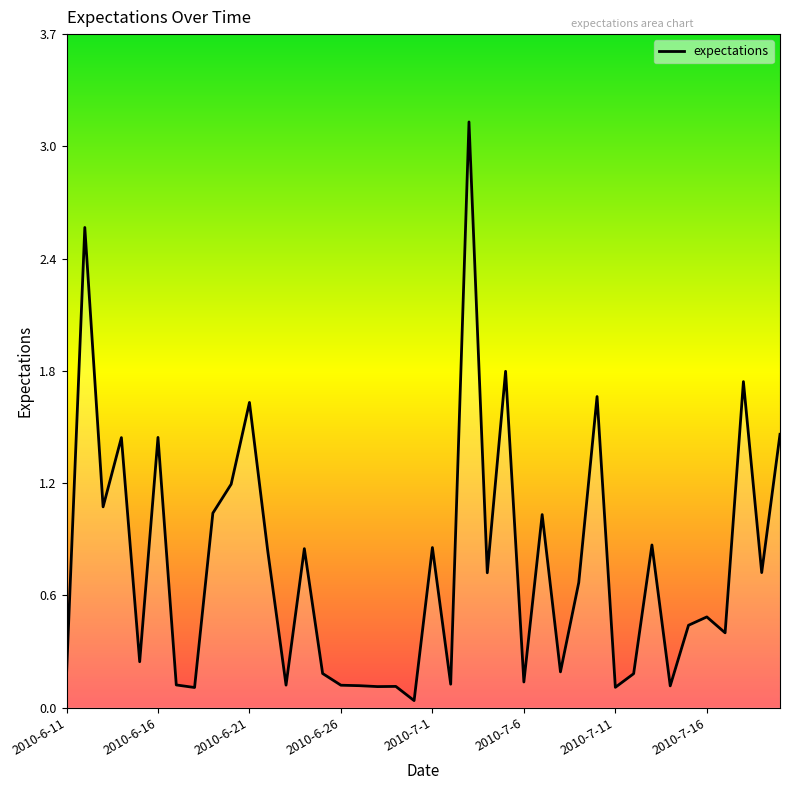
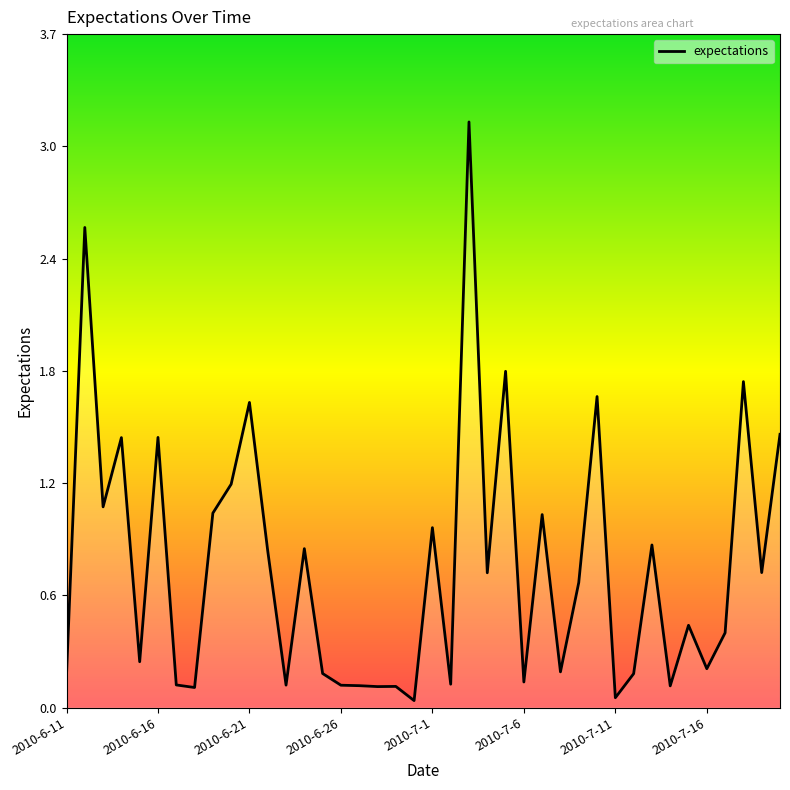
  {
    "2010-6-11": 0.18,
    "2010-6-16": 1.47,
    "2010-6-21": 1.66,
    "2010-6-26": 0.12,
-   "2010-7-1": 0.87,
+   "2010-7-1": 0.98,
    "2010-7-6": 0.14,
-   "2010-7-11": 0.11,
-   "2010-7-16": 0.49
+   "2010-7-11": 0.05,
+   "2010-7-16": 0.21
  }
